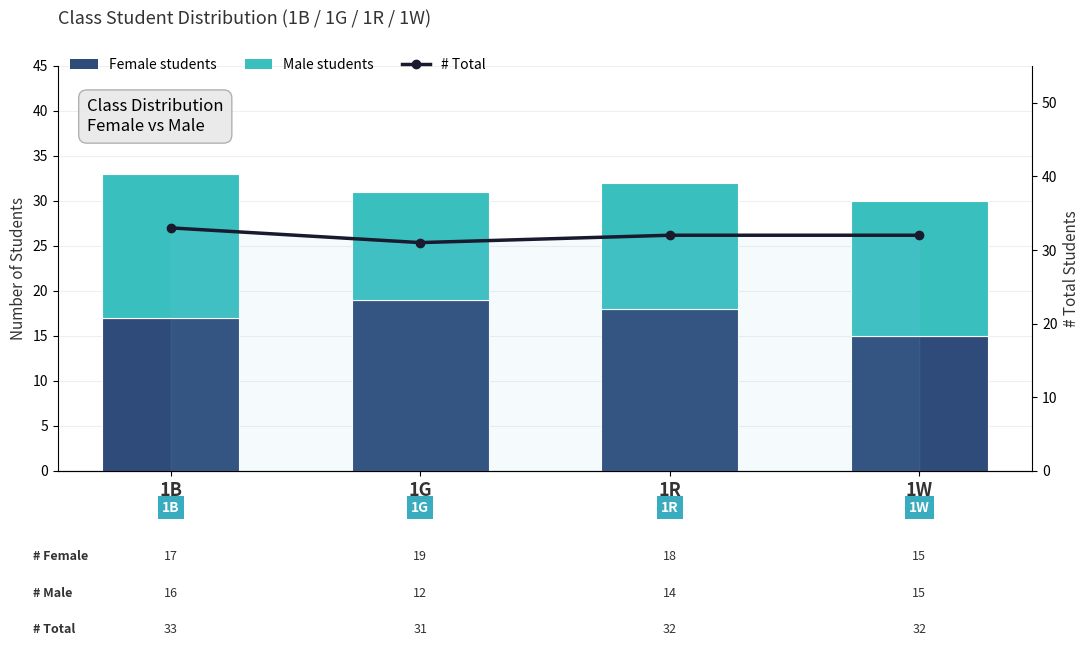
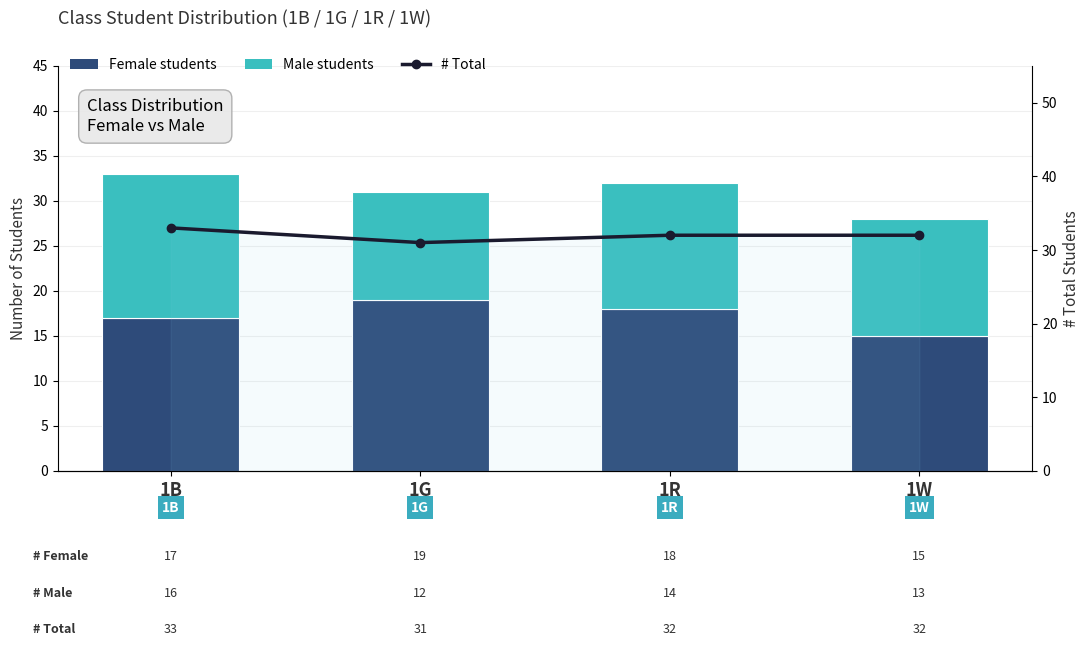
  {
    "Male students": {
-     "1W": 15
+     "1W": 13
    }
  }
